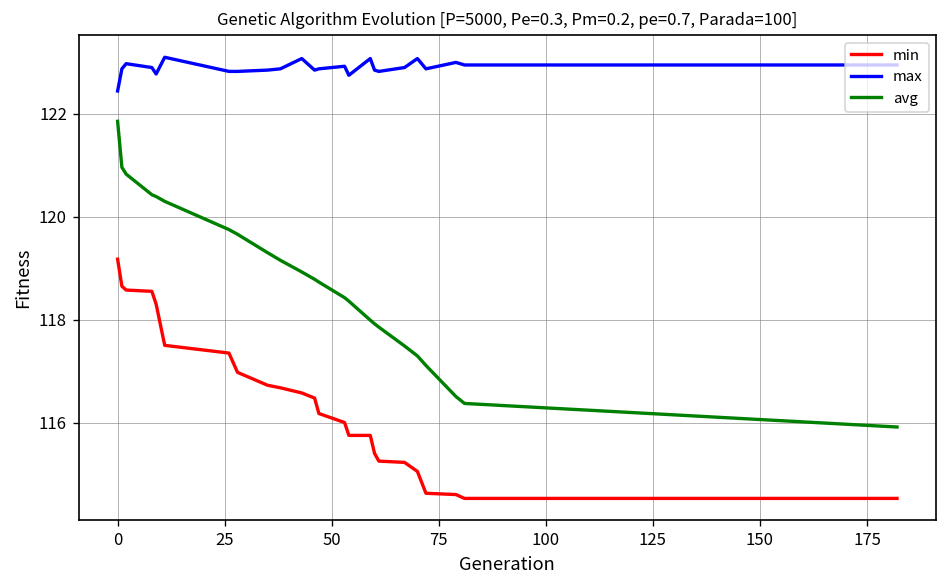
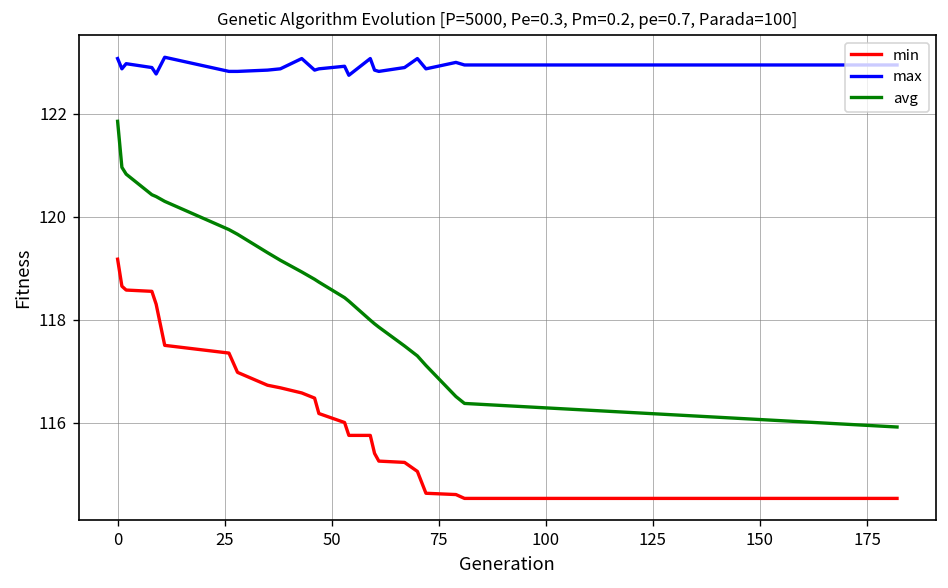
  {
    "min": {
      "0": 119.2
    },
    "max": {
-     "0": 122.4
+     "0": 123.1
    },
    "avg": {
      "0": 121.9
    }
  }
